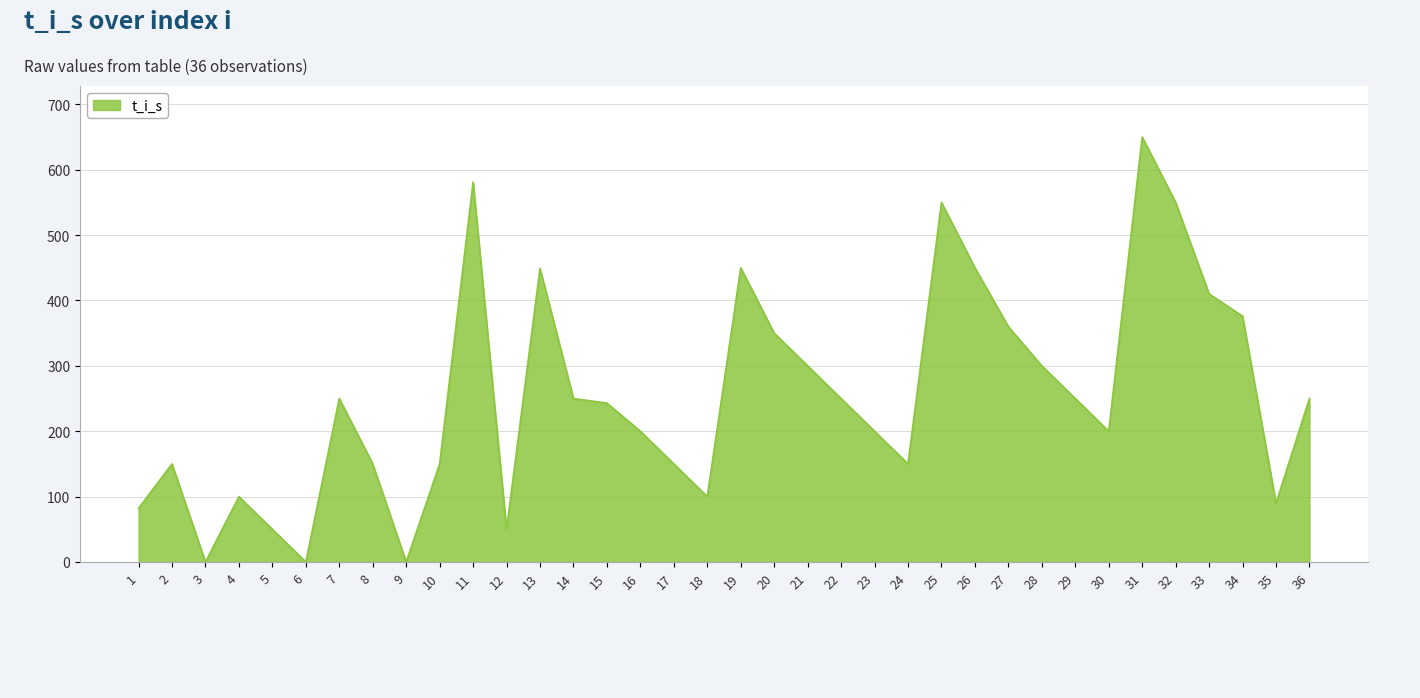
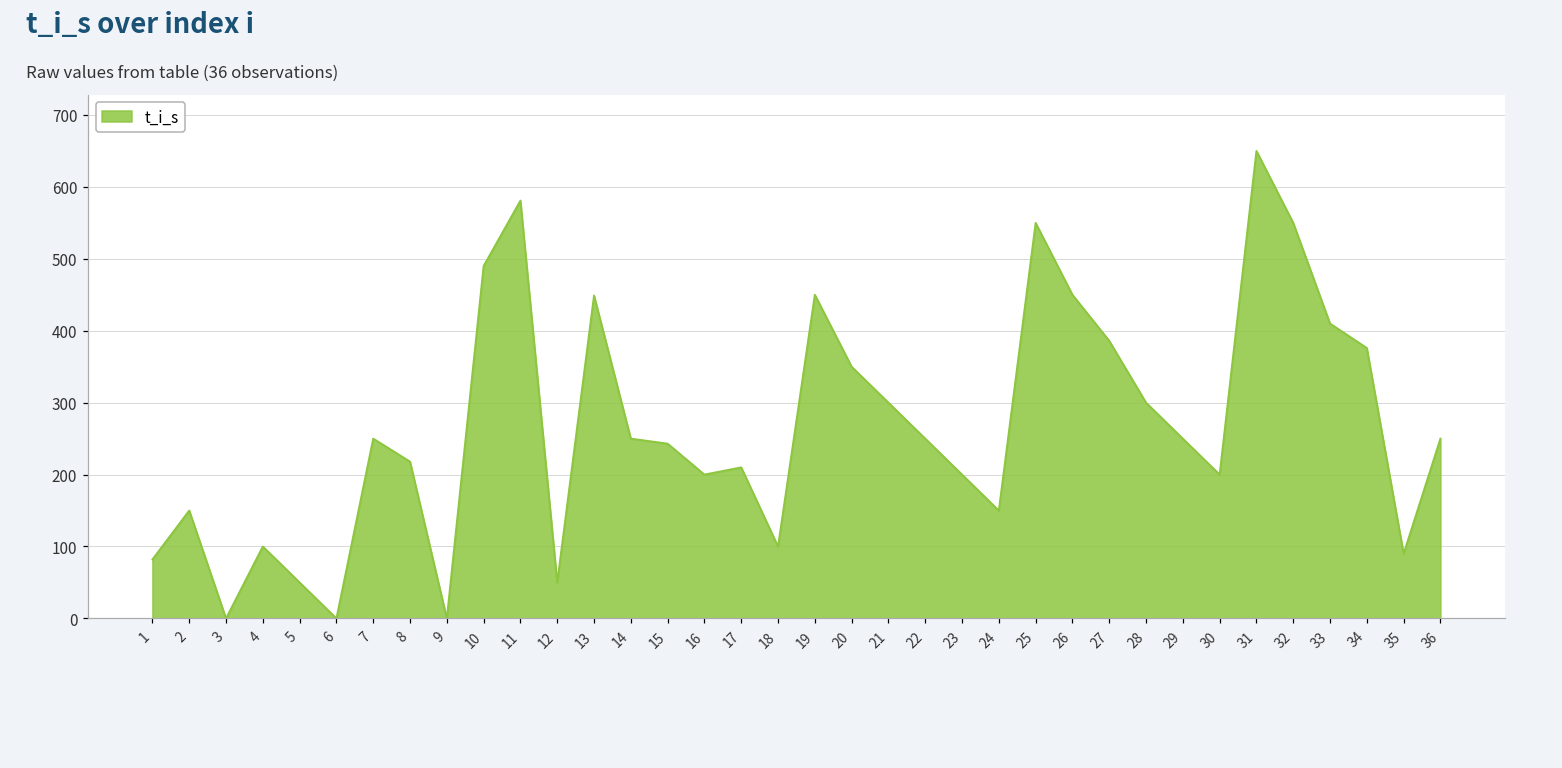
  {
    "1": 80,
    "2": 150,
    "3": 0,
    "4": 100,
    "5": 50,
    "6": 0,
    "7": 250,
-   "8": 150,
+   "8": 220,
    "9": 0,
-   "10": 150,
+   "10": 490,
    "11": 580,
    "12": 50,
    "13": 450,
    "14": 250,
    "15": 240,
    "16": 200,
-   "17": 150,
+   "17": 210,
    "18": 100,
    "19": 450,
    "20": 350,
    "21": 300,
    "22": 250,
    "23": 200,
    "24": 150,
    "25": 550,
    "26": 450,
-   "27": 360,
+   "27": 390,
    "28": 300,
    "29": 250,
    "30": 200,
    "31": 650,
    "32": 550,
    "33": 410,
    "34": 380,
    "35": 90,
    "36": 250
  }
